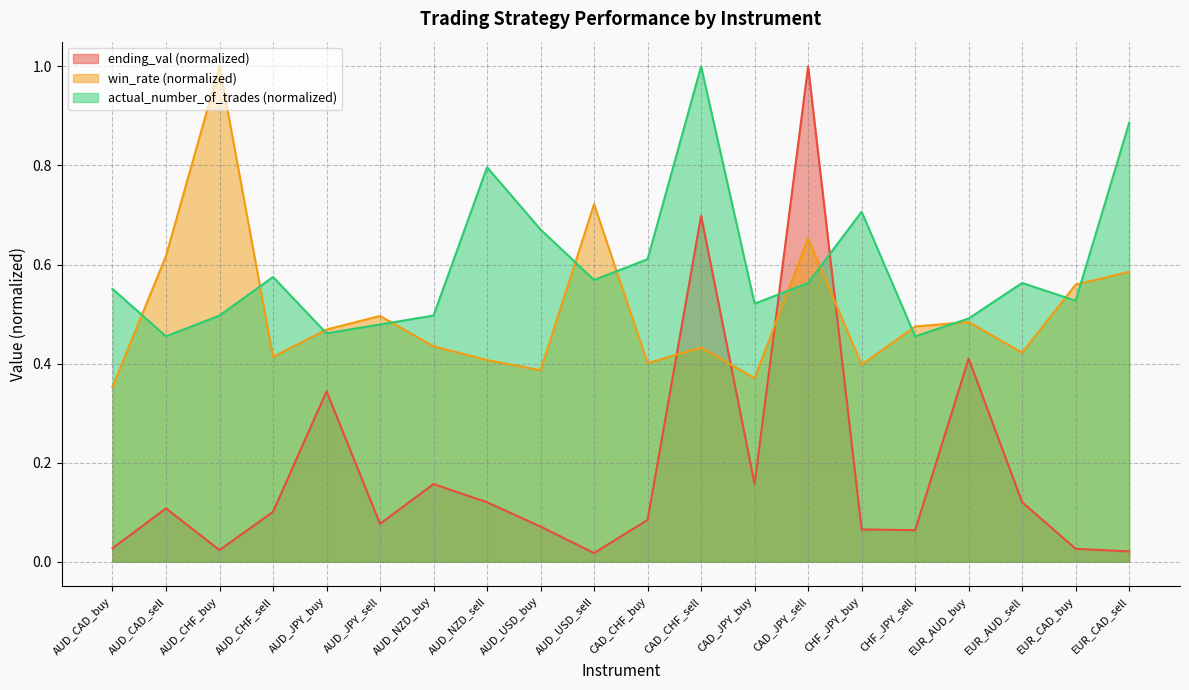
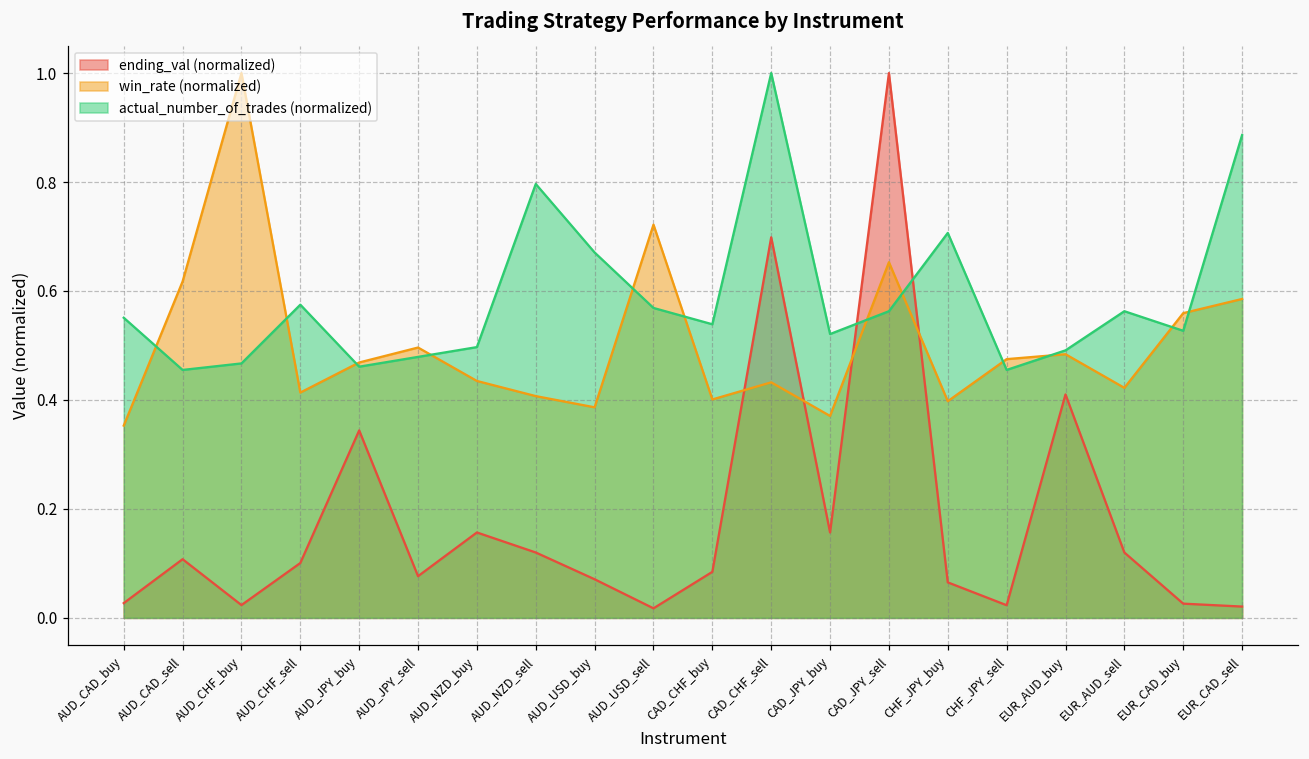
  {
    "ending_val (normalized)": {
      "AUD_CAD_buy": 0.03,
      "AUD_CAD_sell": 0.11,
      "AUD_CHF_buy": 0.02,
      "AUD_CHF_sell": 0.10,
      "AUD_JPY_buy": 0.34,
      "AUD_JPY_sell": 0.08,
      "AUD_NZD_buy": 0.16,
      "AUD_NZD_sell": 0.12,
      "AUD_USD_buy": 0.07,
      "AUD_USD_sell": 0.02,
      "CAD_CHF_buy": 0.08,
      "CAD_CHF_sell": 0.70,
      "CAD_JPY_buy": 0.16,
      "CAD_JPY_sell": 1.00,
      "CHF_JPY_buy": 0.07,
-     "CHF_JPY_sell": 0.06,
+     "CHF_JPY_sell": 0.02,
      "EUR_AUD_buy": 0.41,
      "EUR_AUD_sell": 0.12,
      "EUR_CAD_buy": 0.03,
      "EUR_CAD_sell": 0.02
    },
    "win_rate (normalized)": {
      "AUD_CAD_buy": 0.35,
      "AUD_CAD_sell": 0.62,
      "AUD_CHF_sell": 0.41,
      "AUD_JPY_buy": 0.47,
      "AUD_JPY_sell": 0.50,
      "AUD_NZD_buy": 0.43,
      "AUD_NZD_sell": 0.41,
      "AUD_USD_buy": 0.39,
      "AUD_USD_sell": 0.72,
      "CAD_CHF_buy": 0.40,
      "CAD_CHF_sell": 0.43,
      "CAD_JPY_buy": 0.37,
      "CAD_JPY_sell": 0.65,
      "CHF_JPY_buy": 0.40,
      "CHF_JPY_sell": 0.47,
      "EUR_AUD_buy": 0.48,
      "EUR_AUD_sell": 0.42,
      "EUR_CAD_buy": 0.56,
      "EUR_CAD_sell": 0.59
    },
    "actual_number_of_trades (normalized)": {
      "AUD_CAD_buy": 0.55,
      "AUD_CAD_sell": 0.46,
-     "AUD_CHF_buy": 0.50,
+     "AUD_CHF_buy": 0.47,
      "AUD_CHF_sell": 0.57,
      "AUD_JPY_buy": 0.46,
      "AUD_JPY_sell": 0.48,
      "AUD_NZD_buy": 0.50,
      "AUD_NZD_sell": 0.80,
      "AUD_USD_buy": 0.67,
      "AUD_USD_sell": 0.57,
-     "CAD_CHF_buy": 0.61,
+     "CAD_CHF_buy": 0.54,
      "CAD_CHF_sell": 1.00,
      "CAD_JPY_buy": 0.52,
      "CAD_JPY_sell": 0.56,
      "CHF_JPY_buy": 0.71,
      "CHF_JPY_sell": 0.46,
      "EUR_AUD_buy": 0.49,
      "EUR_AUD_sell": 0.56,
      "EUR_CAD_buy": 0.53,
      "EUR_CAD_sell": 0.89
    }
  }
